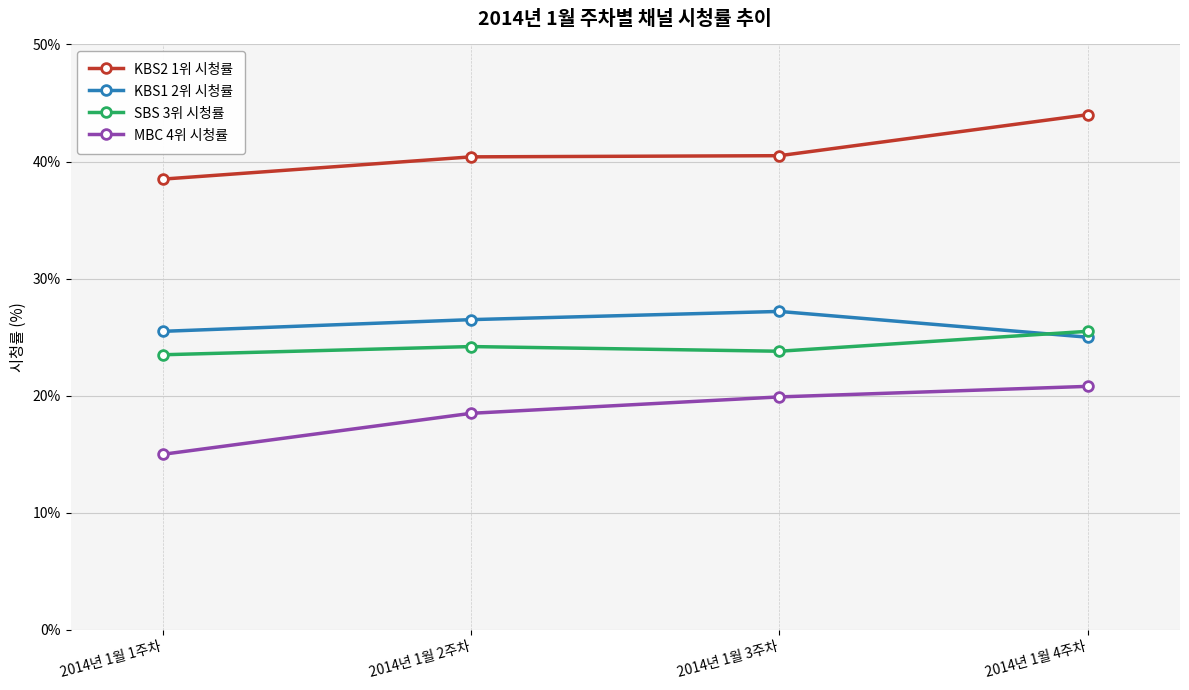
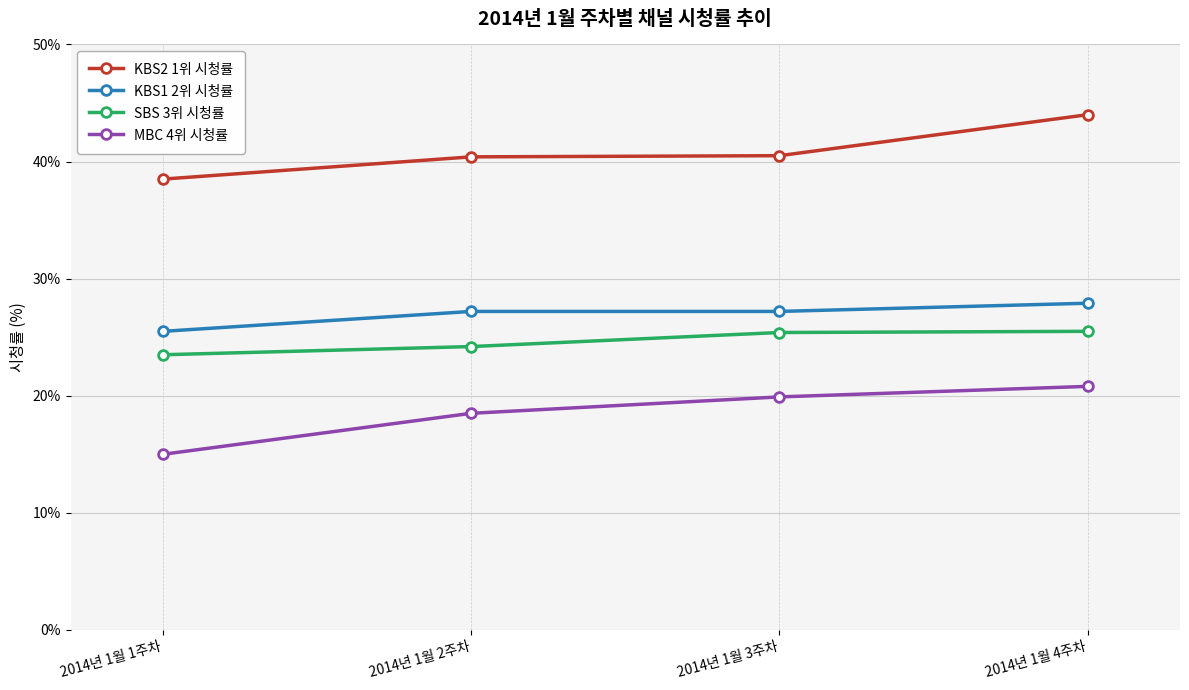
  {
    "KBS2 1위 시청률": {
      "2014년 1월 1주차": "38.5%",
      "2014년 1월 2주차": "40.4%",
      "2014년 1월 3주차": "40.5%",
      "2014년 1월 4주차": "44.0%"
    },
    "KBS1 2위 시청률": {
      "2014년 1월 1주차": "25.5%",
-     "2014년 1월 2주차": "26.5%",
+     "2014년 1월 2주차": "27.2%",
      "2014년 1월 3주차": "27.2%",
-     "2014년 1월 4주차": "25.0%"
+     "2014년 1월 4주차": "27.9%"
    },
    "SBS 3위 시청률": {
      "2014년 1월 1주차": "23.5%",
      "2014년 1월 2주차": "24.2%",
-     "2014년 1월 3주차": "23.8%",
+     "2014년 1월 3주차": "25.4%",
      "2014년 1월 4주차": "25.5%"
    },
    "MBC 4위 시청률": {
      "2014년 1월 1주차": "15.0%",
      "2014년 1월 2주차": "18.5%",
      "2014년 1월 3주차": "19.9%",
      "2014년 1월 4주차": "20.8%"
    }
  }
